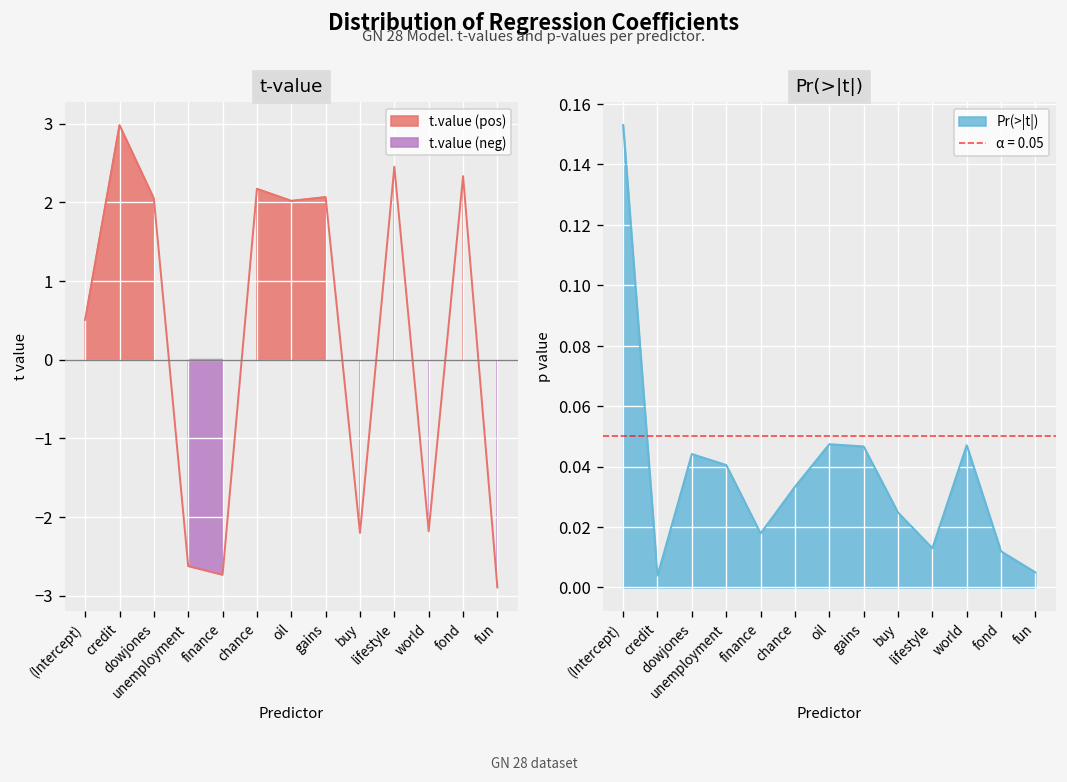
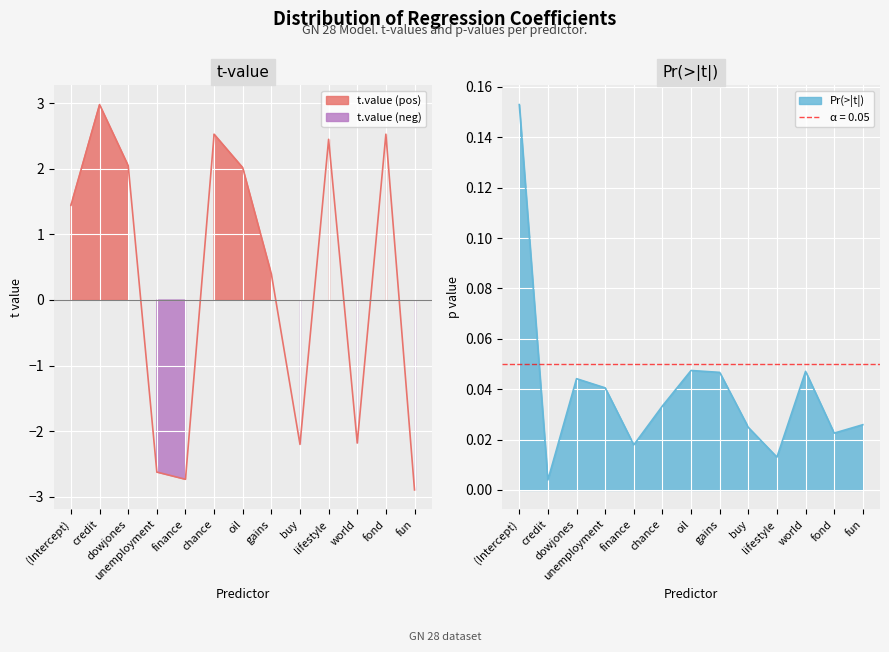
  {
    "t-value": {
-     "(Intercept)": 0.5,
+     "(Intercept)": 1.4,
      "credit": 3.0,
      "dowjones": 2.0,
      "unemployment": -2.6,
      "finance": -2.7,
-     "chance": 2.2,
+     "chance": 2.5,
      "oil": 2.0,
-     "gains": 2.1,
+     "gains": 0.4,
      "buy": -2.2,
      "lifestyle": 2.5,
      "world": -2.2,
-     "fond": 2.3,
+     "fond": 2.5,
      "fun": -2.9
    },
    "Pr(>|t|)": {
      "(Intercept)": 0.153,
      "credit": 0.004,
      "dowjones": 0.044,
      "unemployment": 0.041,
      "finance": 0.018,
      "chance": 0.033,
      "oil": 0.047,
      "gains": 0.047,
      "buy": 0.025,
      "lifestyle": 0.013,
      "world": 0.047,
-     "fond": 0.012,
-     "fun": 0.005
+     "fond": 0.023,
+     "fun": 0.026
    }
  }
